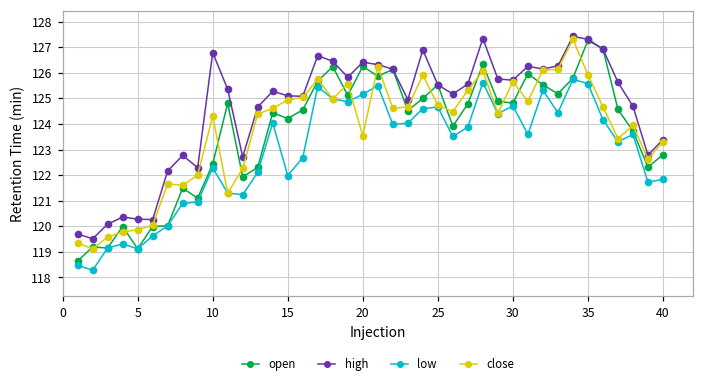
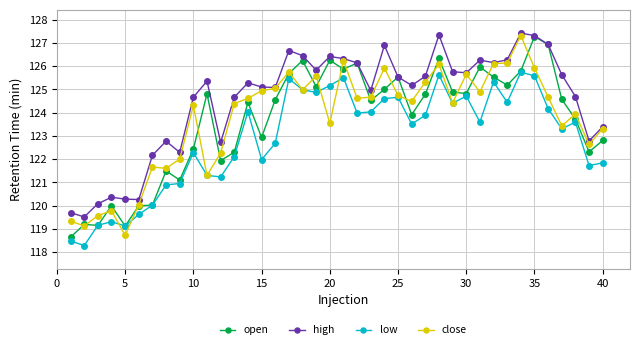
  {
    "open": {
      "10": 122.4,
-     "15": 124.2,
+     "15": 122.9,
      "20": 126.3,
      "30": 124.8,
      "40": 122.8
    },
    "high": {
      "5": 120.3,
-     "10": 126.8,
+     "10": 124.7,
      "15": 125.1,
      "20": 126.4
    },
    "low": {
      "10": 122.3,
      "15": 122.0,
      "20": 125.2,
      "30": 124.7,
      "35": 125.6,
      "40": 121.8
    },
    "close": {
-     "5": 119.9,
+     "5": 118.7,
      "10": 124.3,
      "15": 124.9,
      "20": 123.5,
      "35": 125.9
    }
  }
